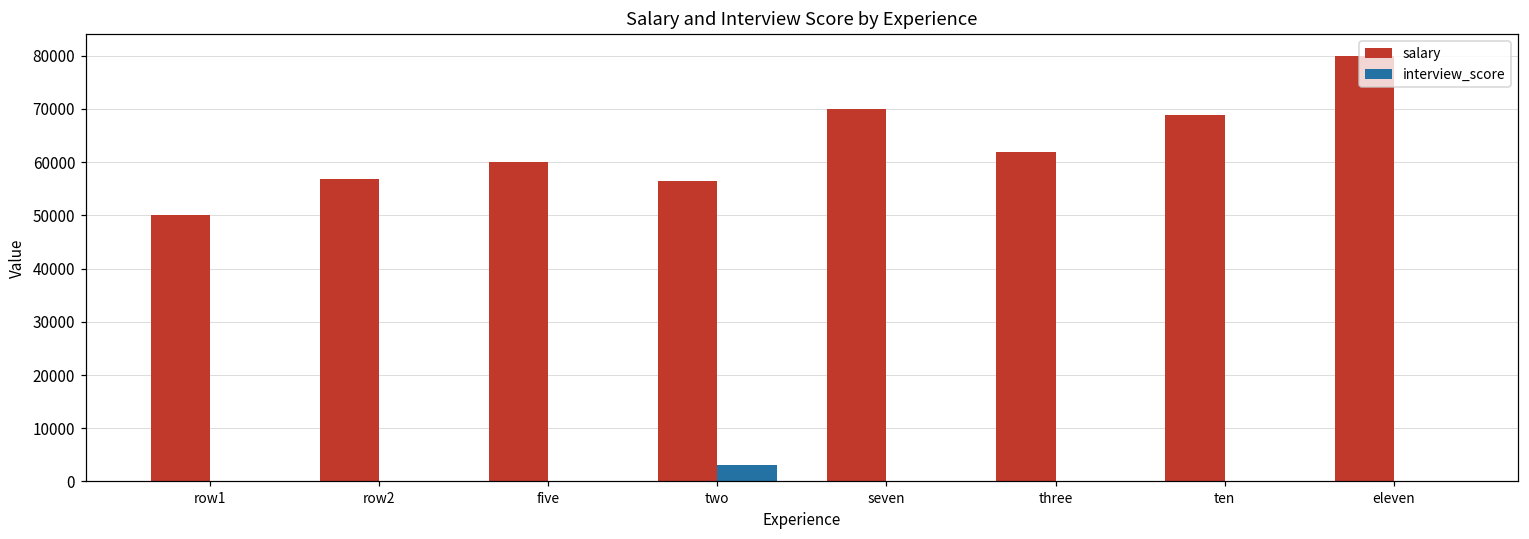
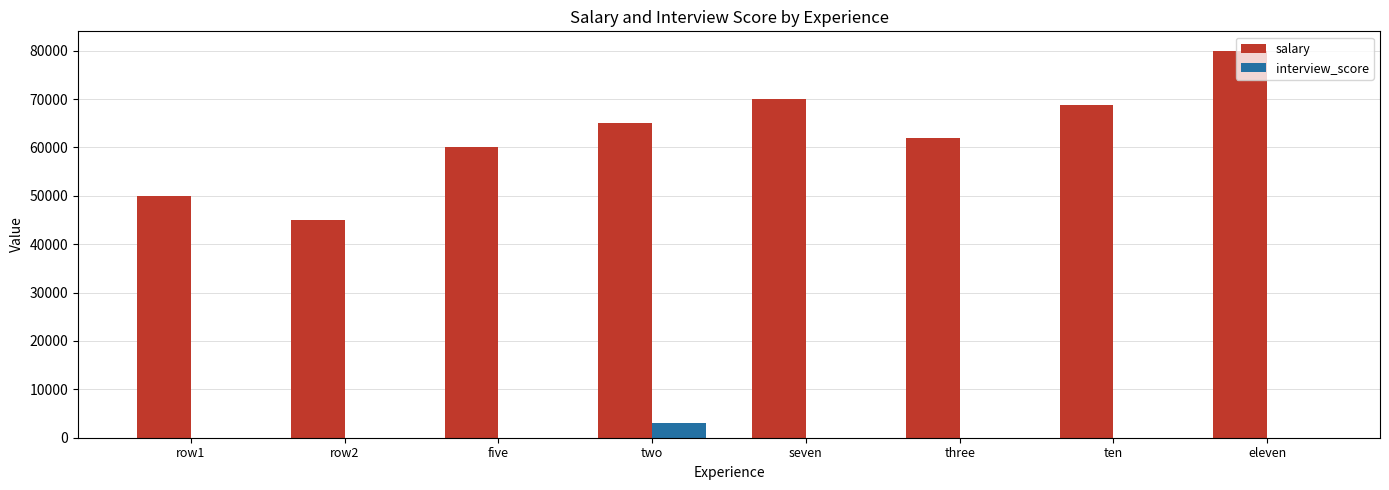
  {
    "salary": {
      "row1": 50000,
-     "row2": 57000,
+     "row2": 45000,
      "five": 60000,
-     "two": 56000,
+     "two": 65000,
      "seven": 70000,
      "three": 62000,
      "ten": 69000
    },
    "interview_score": {
      "two": 3000
    }
  }
